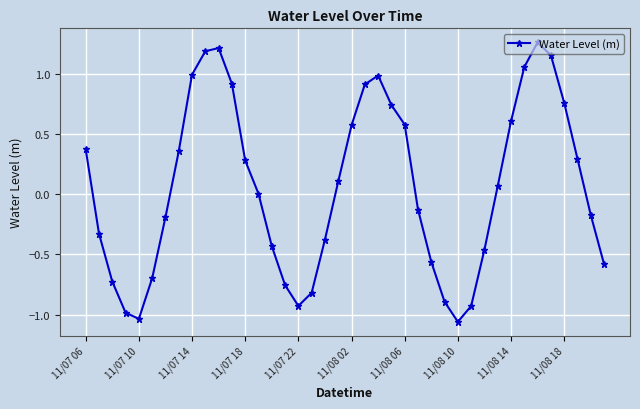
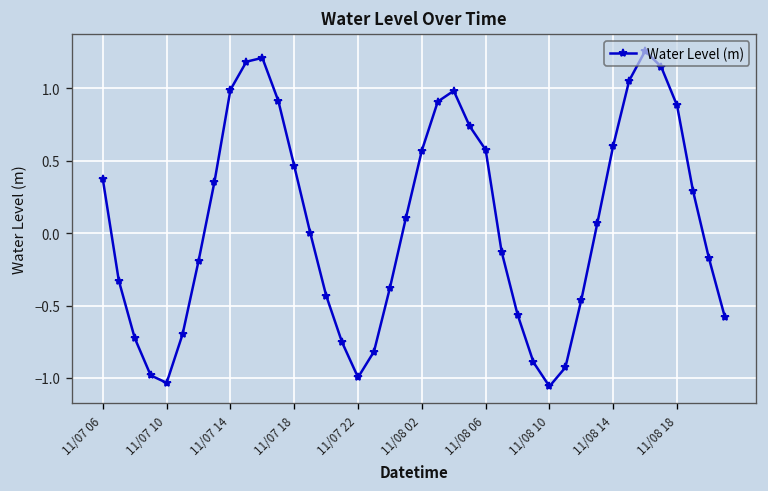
  {
    "11/07 06": 0.37,
    "11/07 10": -1.03,
    "11/07 14": 0.99,
-   "11/07 18": 0.28,
-   "11/07 22": -0.93,
+   "11/07 18": 0.46,
+   "11/07 22": -1.00,
    "11/08 02": 0.57,
    "11/08 06": 0.58,
    "11/08 10": -1.06,
    "11/08 14": 0.61,
-   "11/08 18": 0.76
+   "11/08 18": 0.88
  }
